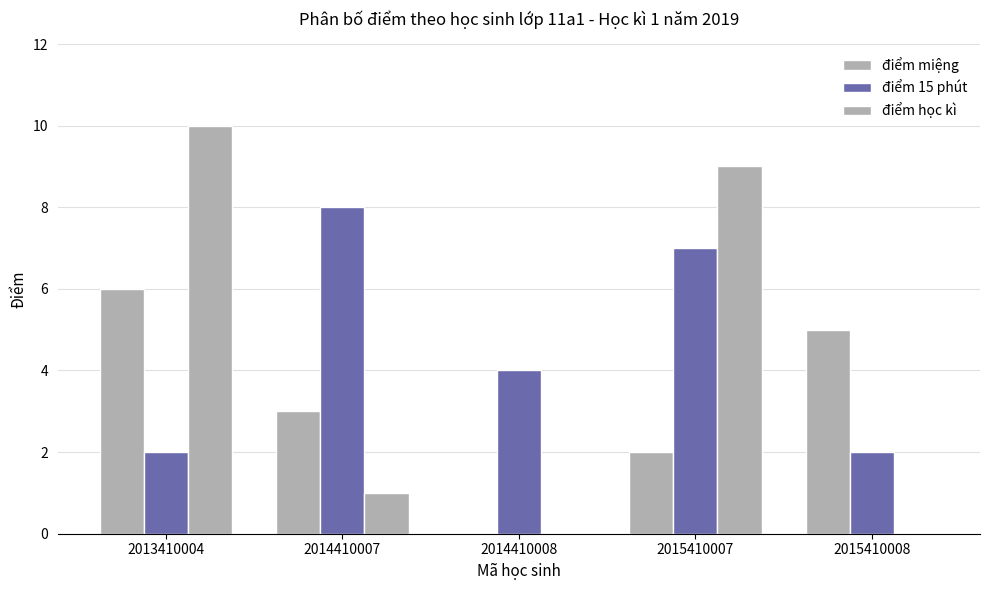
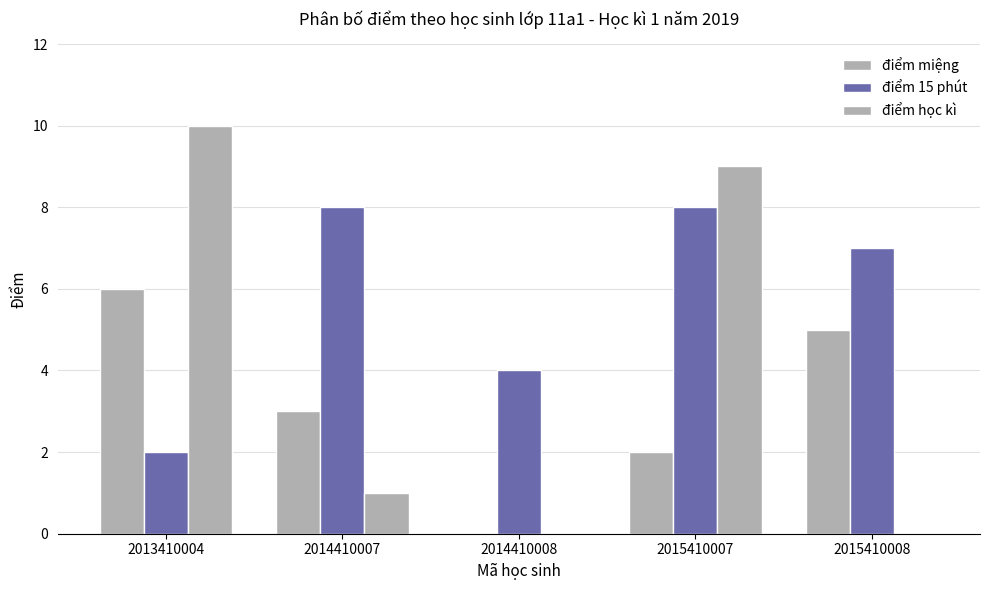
  {
    "điểm 15 phút": {
      "2013410004": 2,
      "2014410007": 8,
      "2014410008": 4,
-     "2015410007": 7,
-     "2015410008": 2
+     "2015410007": 8,
+     "2015410008": 7
    }
  }
